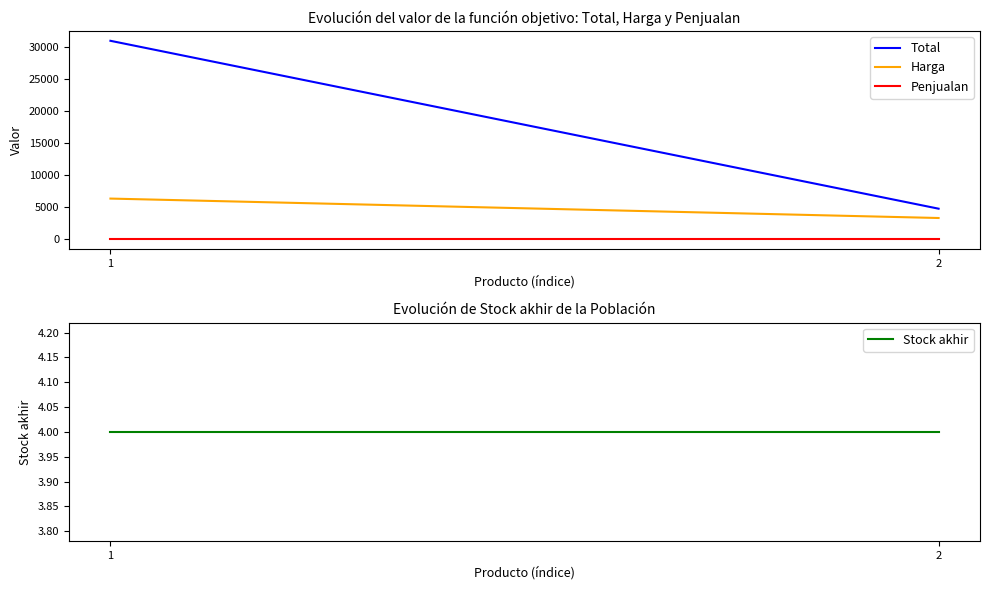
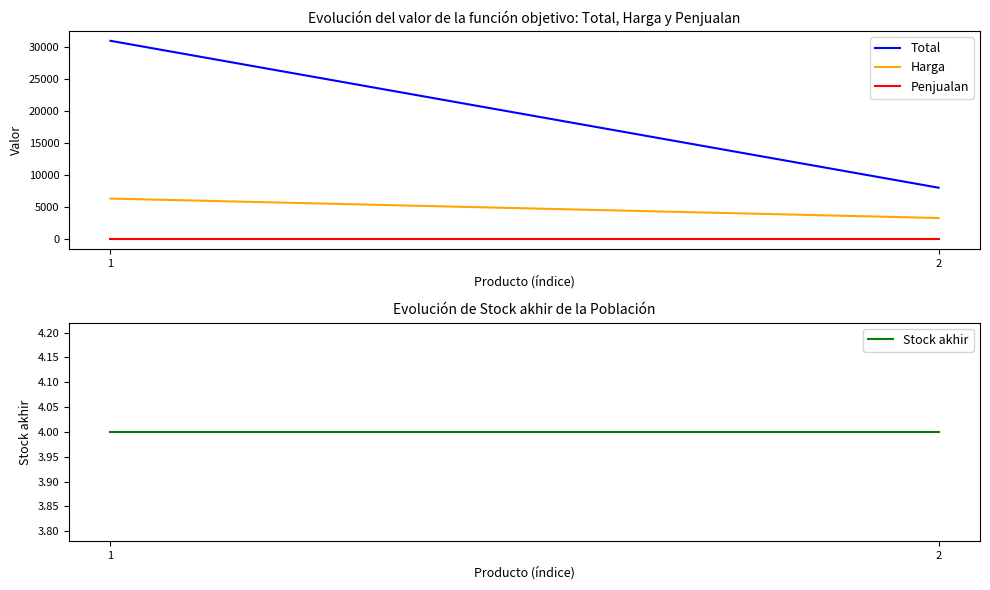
  {
    "Evolución del valor de la función objetivo: Total, Harga y Penjualan": {
      "Total": {
        "1": 31000,
-       "2": 5000
+       "2": 8000
      },
      "Harga": {
        "1": 6000,
        "2": 3000
      },
      "Penjualan": {
        "1": 0,
        "2": 0
      }
    },
    "Evolución de Stock akhir de la Población": {
      "1": 4.00,
      "2": 4.00
    }
  }
